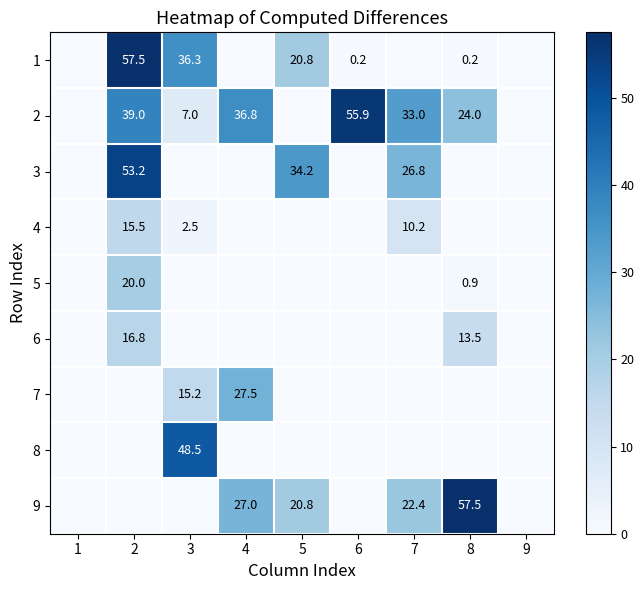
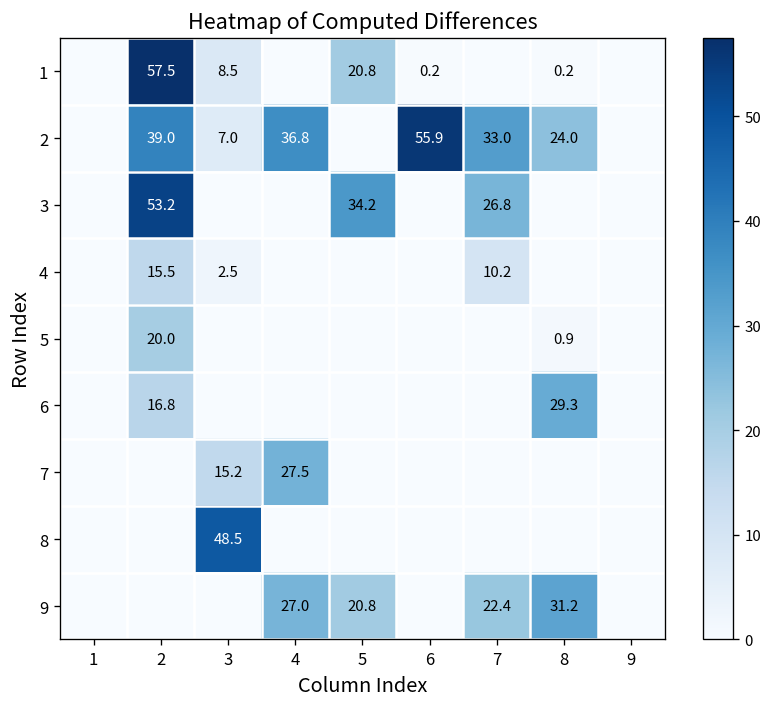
  {
    "1": {
      "2": 57.5,
-     "3": 36.3,
+     "3": 8.5,
      "5": 20.8,
      "6": 0.2,
      "8": 0.2
    },
    "2": {
      "2": 39.0,
      "3": 7.0,
      "4": 36.8,
      "6": 55.9,
      "7": 33.0,
      "8": 24.0
    },
    "3": {
      "2": 53.2,
      "5": 34.2,
      "7": 26.8
    },
    "4": {
      "2": 15.5,
      "3": 2.5,
      "7": 10.2
    },
    "5": {
      "2": 20.0,
      "8": 0.9
    },
    "6": {
      "2": 16.8,
-     "8": 13.5
+     "8": 29.3
    },
    "7": {
      "3": 15.2,
      "4": 27.5
    },
    "8": {
      "3": 48.5
    },
    "9": {
      "4": 27.0,
      "5": 20.8,
      "7": 22.4,
-     "8": 57.5
+     "8": 31.2
    }
  }
